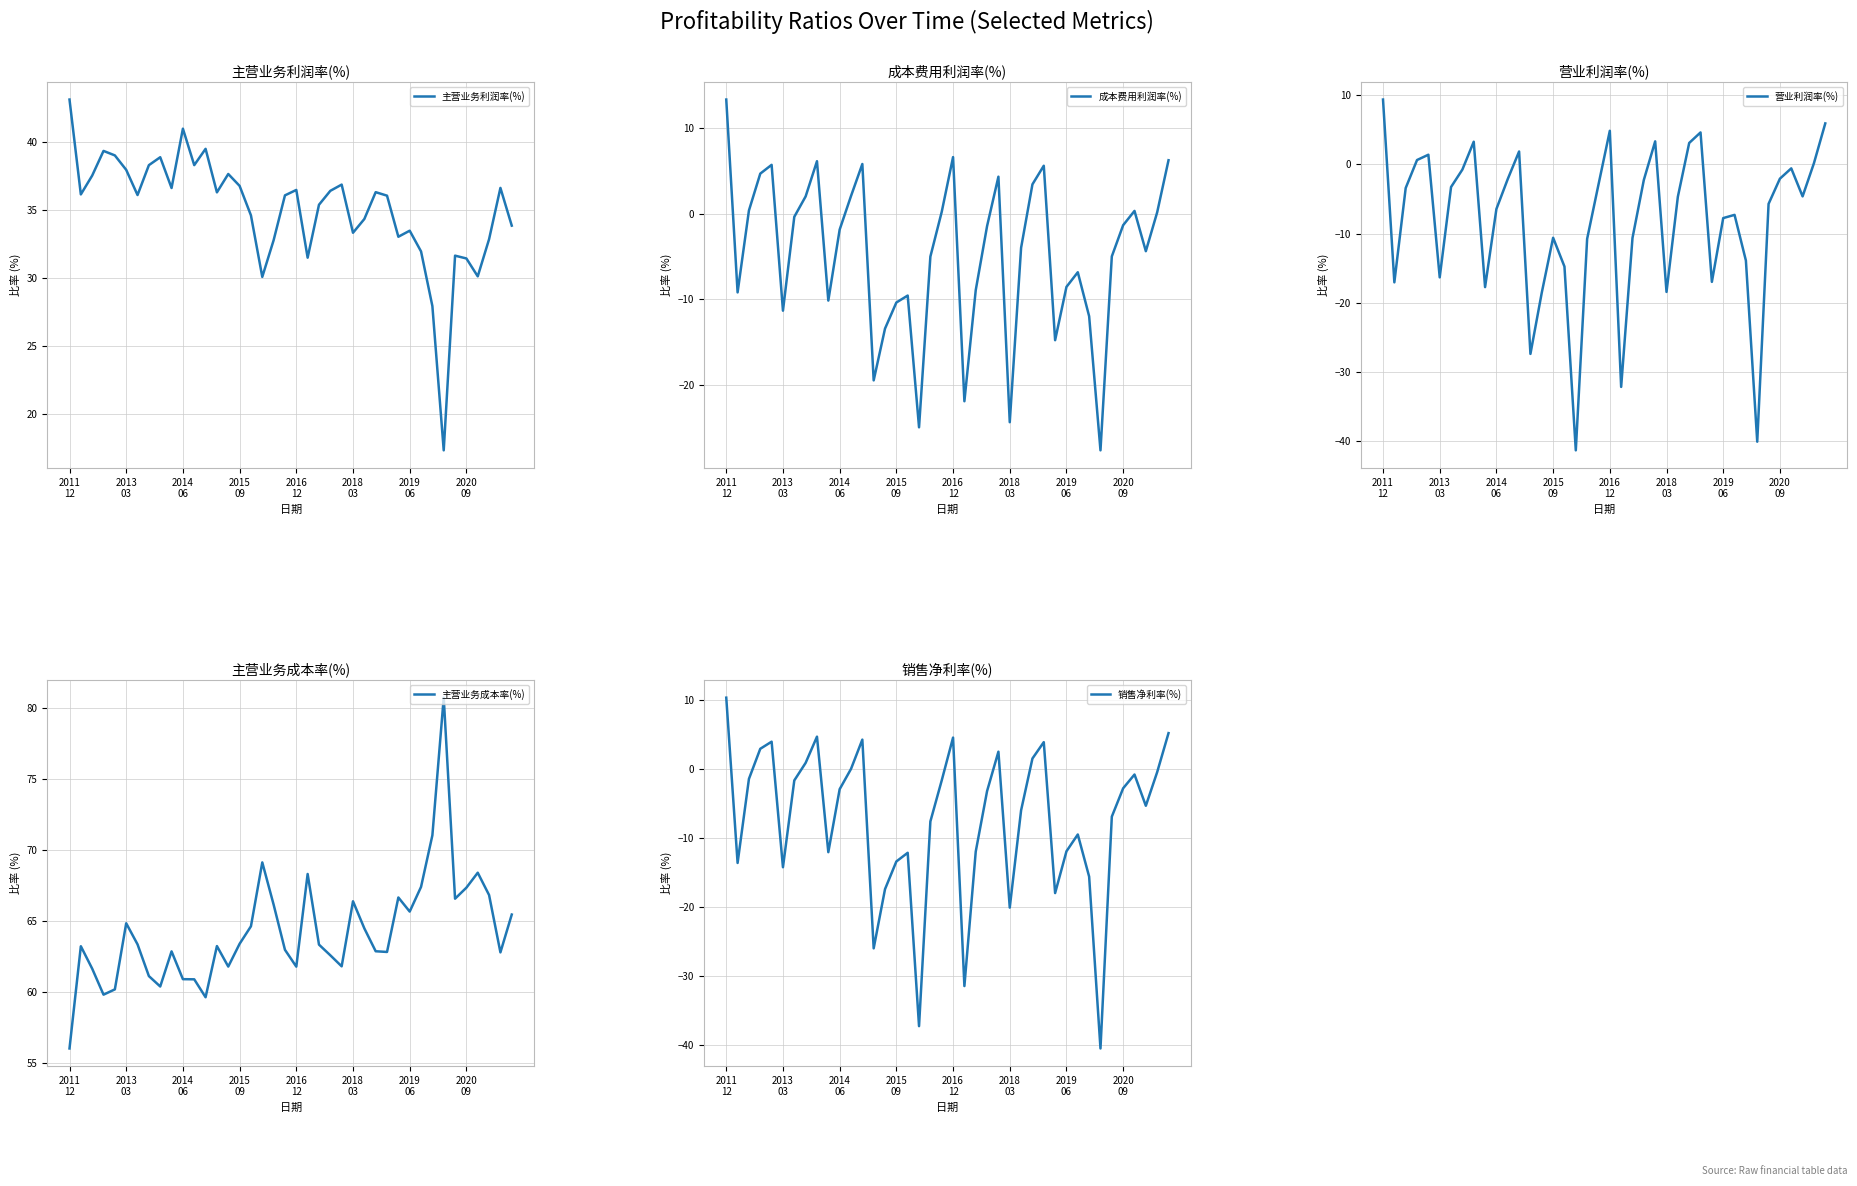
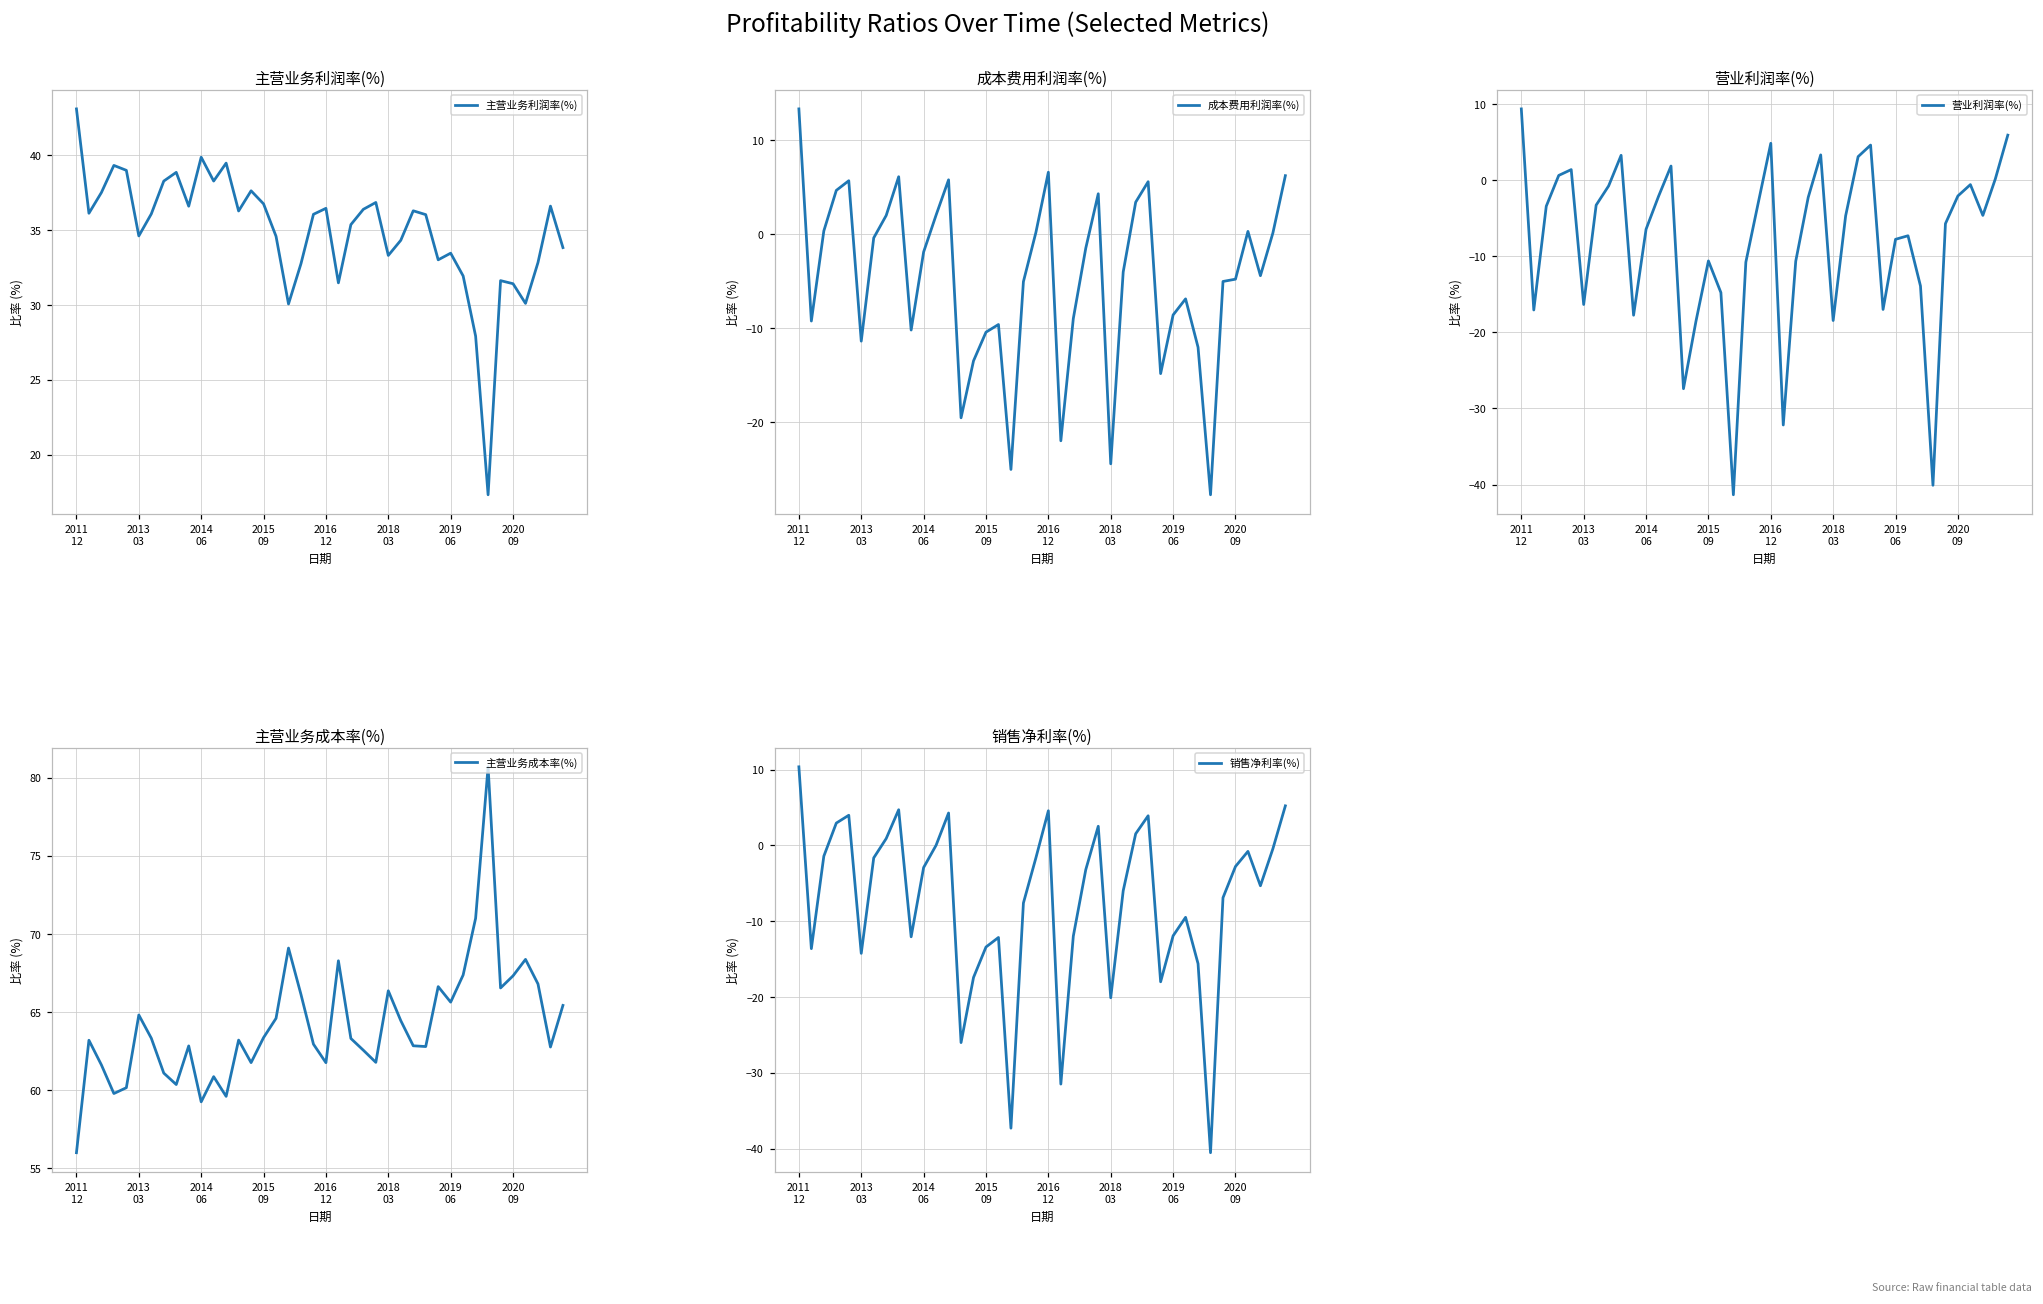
  {
    "主营业务利润率(%)": {
      "2011 12": 43.1,
-     "2013 03": 37.9,
-     "2014 06": 41.0,
+     "2013 03": 34.6,
+     "2014 06": 39.9,
      "2015 09": 36.8,
      "2016 12": 36.5,
      "2018 03": 33.3,
      "2019 06": 33.5,
      "2020 09": 31.4
    },
    "成本费用利润率(%)": {
      "2011 12": 13,
      "2013 03": -11,
      "2014 06": -2,
      "2015 09": -10,
      "2016 12": 7,
      "2018 03": -24,
      "2019 06": -9,
-     "2020 09": -1
+     "2020 09": -5
    },
    "营业利润率(%)": {
      "2011 12": 9,
      "2013 03": -16,
      "2014 06": -6,
      "2015 09": -11,
      "2016 12": 5,
      "2018 03": -18,
      "2019 06": -8,
      "2020 09": -2
    },
    "主营业务成本率(%)": {
      "2011 12": 56.0,
      "2013 03": 64.8,
-     "2014 06": 60.9,
+     "2014 06": 59.3,
      "2015 09": 63.4,
      "2016 12": 61.8,
      "2018 03": 66.4,
      "2019 06": 65.6,
      "2020 09": 67.3
    },
    "销售净利率(%)": {
      "2011 12": 10,
      "2013 03": -14,
      "2014 06": -3,
      "2015 09": -13,
      "2016 12": 5,
      "2018 03": -20,
      "2019 06": -12,
      "2020 09": -3
    }
  }
